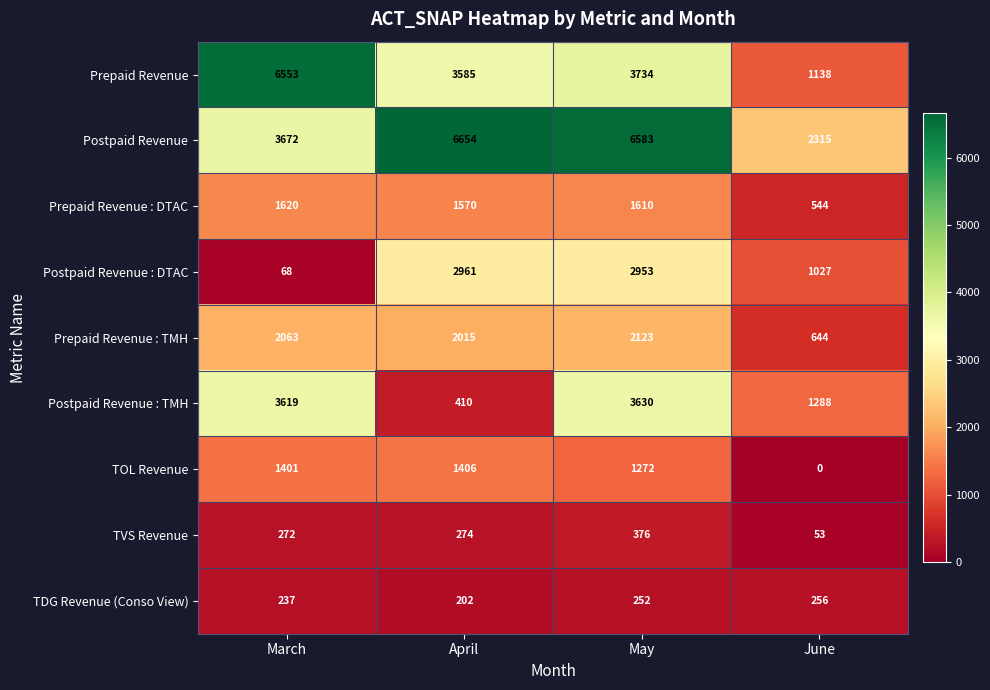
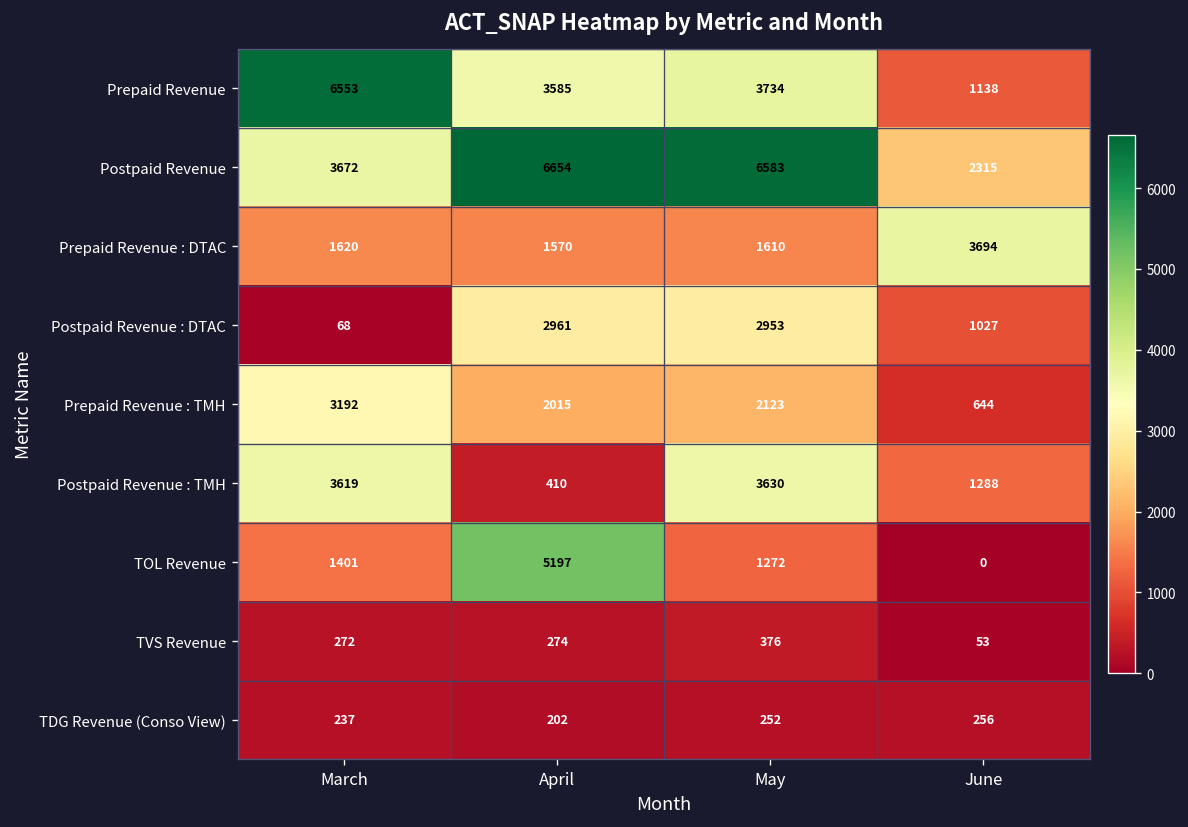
  {
    "Prepaid Revenue": {
      "March": 6553,
      "April": 3585,
      "May": 3734,
      "June": 1138
    },
    "Postpaid Revenue": {
      "March": 3672,
      "April": 6654,
      "May": 6583,
      "June": 2315
    },
    "Prepaid Revenue : DTAC": {
      "March": 1620,
      "April": 1570,
      "May": 1610,
-     "June": 544
+     "June": 3694
    },
    "Postpaid Revenue : DTAC": {
      "March": 68,
      "April": 2961,
      "May": 2953,
      "June": 1027
    },
    "Prepaid Revenue : TMH": {
-     "March": 2063,
+     "March": 3192,
      "April": 2015,
      "May": 2123,
      "June": 644
    },
    "Postpaid Revenue : TMH": {
      "March": 3619,
      "April": 410,
      "May": 3630,
      "June": 1288
    },
    "TOL Revenue": {
      "March": 1401,
-     "April": 1406,
+     "April": 5197,
      "May": 1272,
      "June": 0
    },
    "TVS Revenue": {
      "March": 272,
      "April": 274,
      "May": 376,
      "June": 53
    },
    "TDG Revenue (Conso View)": {
      "March": 237,
      "April": 202,
      "May": 252,
      "June": 256
    }
  }
